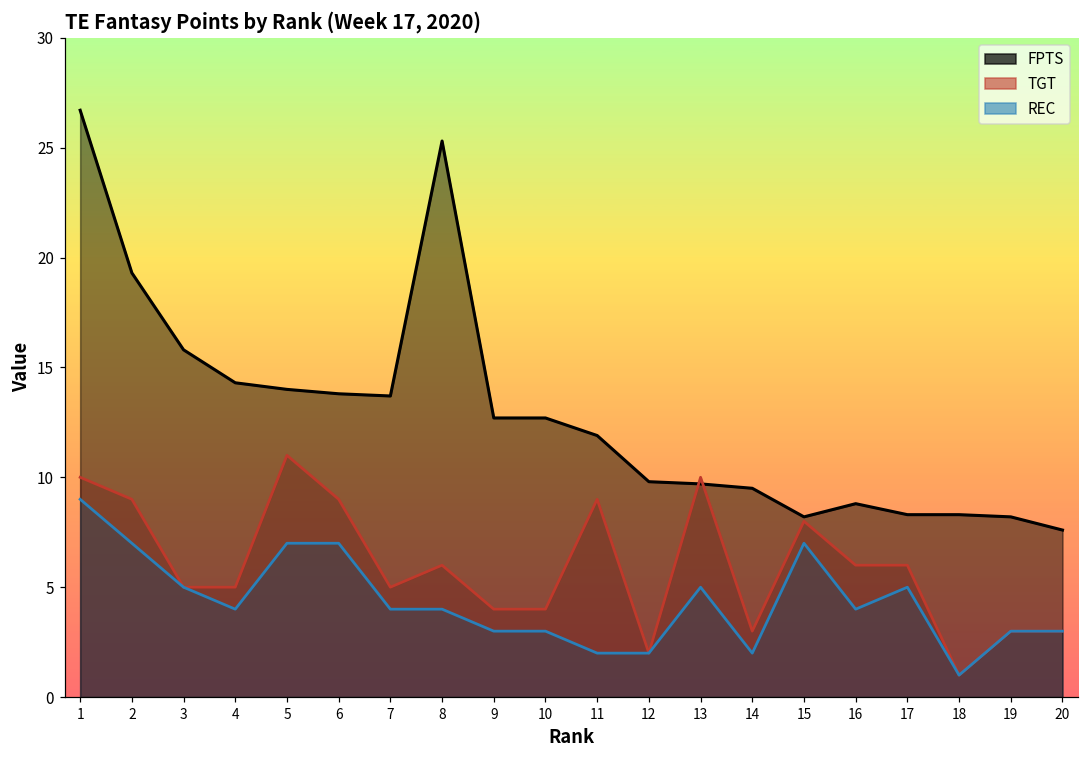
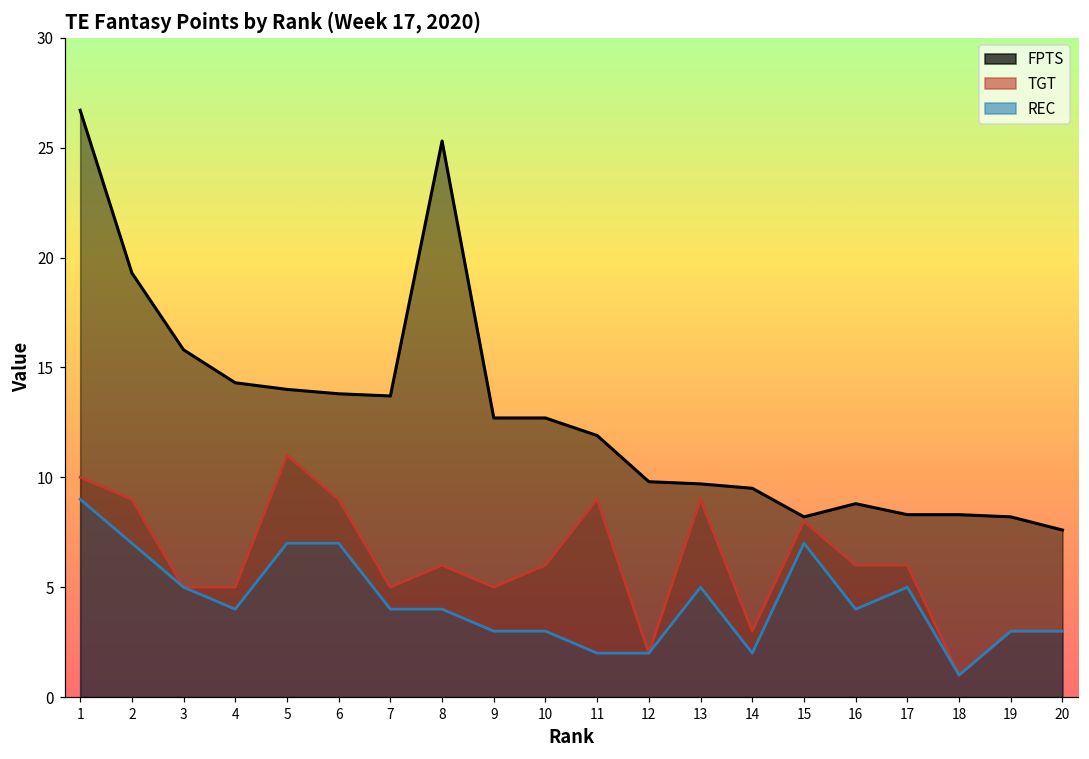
  {
    "FPTS": {
      "1": 26.7,
      "2": 19.3,
      "3": 15.8,
      "4": 14.3,
      "5": 14,
      "6": 13.8,
      "7": 13.7,
      "8": 25.3,
      "9": 12.7,
      "10": 12.7,
      "11": 12,
      "12": 9.8,
      "13": 9.7,
      "14": 9.5,
      "15": 8.2,
      "16": 8.8,
      "17": 8.3,
      "18": 8.3,
      "19": 8.2,
      "20": 7.6
    },
    "TGT": {
      "1": 10,
      "2": 9,
      "4": 5,
      "5": 11,
      "6": 9,
      "7": 5,
      "8": 6,
-     "9": 4,
-     "10": 4,
+     "9": 5,
+     "10": 6,
      "11": 9,
-     "13": 10,
+     "13": 9,
      "14": 3,
      "15": 8,
      "16": 6,
      "17": 6
    },
    "REC": {
      "1": 9,
      "2": 7,
      "4": 4,
      "5": 7,
      "6": 7,
      "7": 4,
      "8": 4,
      "9": 3,
      "10": 3,
      "11": 2,
      "13": 5,
      "14": 2,
      "15": 7,
      "16": 4,
      "17": 5
    }
  }
